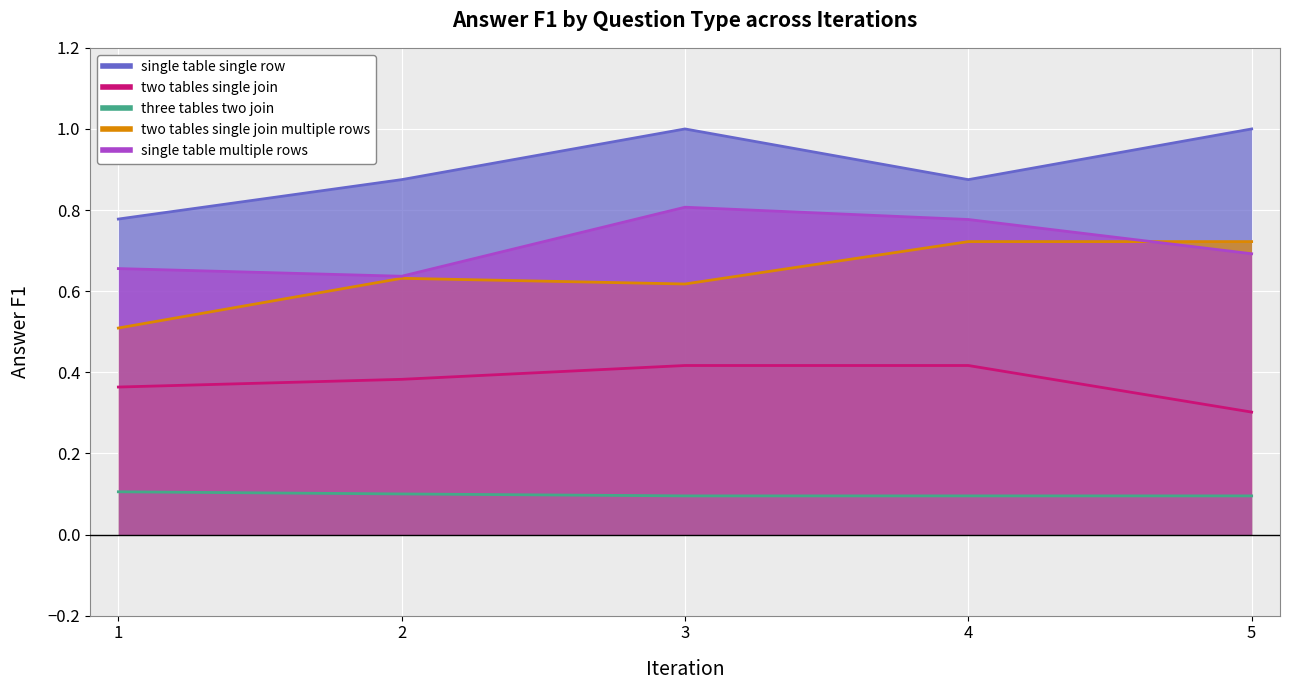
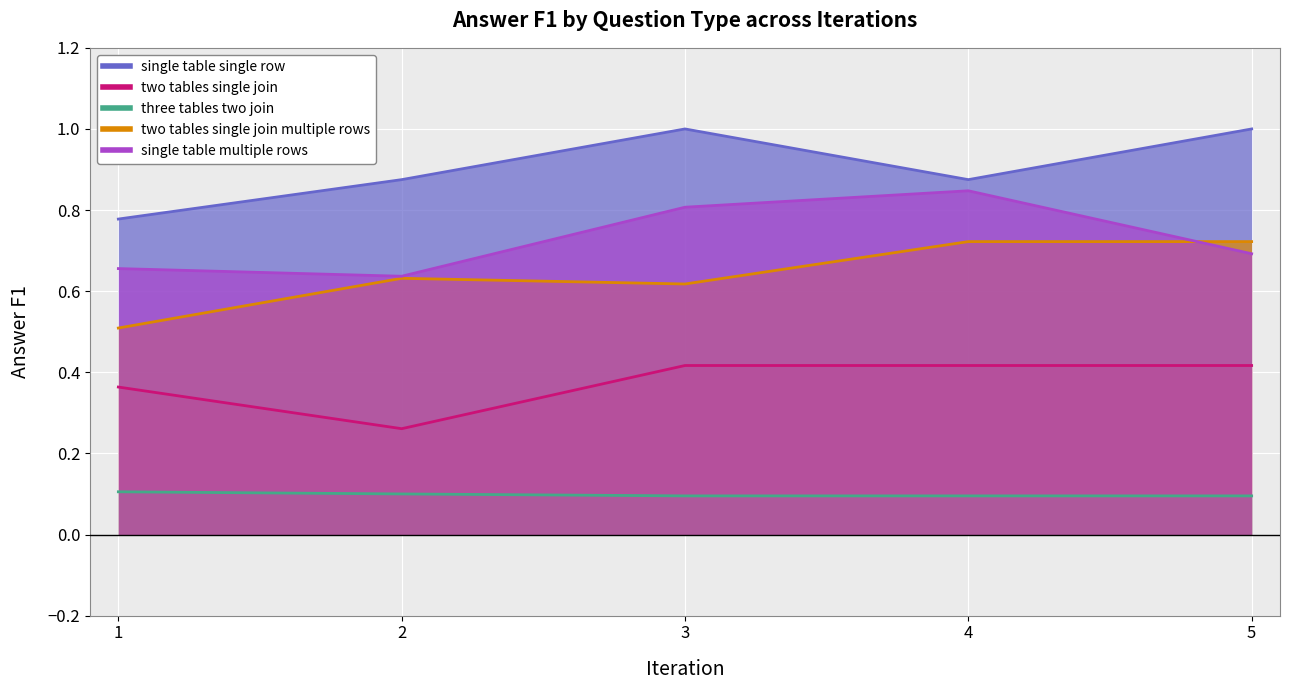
  {
    "two tables single join": {
      "1": 0.36,
-     "2": 0.38,
+     "2": 0.26,
      "3": 0.42,
      "4": 0.42,
-     "5": 0.30
+     "5": 0.42
    },
    "three tables two join": {
      "1": 0.11,
      "2": 0.10,
      "3": 0.10,
      "4": 0.10,
      "5": 0.10
    },
    "two tables single join multiple rows": {
      "1": 0.51,
      "3": 0.62,
      "4": 0.72,
      "5": 0.72
    },
    "single table multiple rows": {
      "1": 0.66,
      "3": 0.81,
-     "4": 0.78,
+     "4": 0.85,
      "5": 0.69
    }
  }
